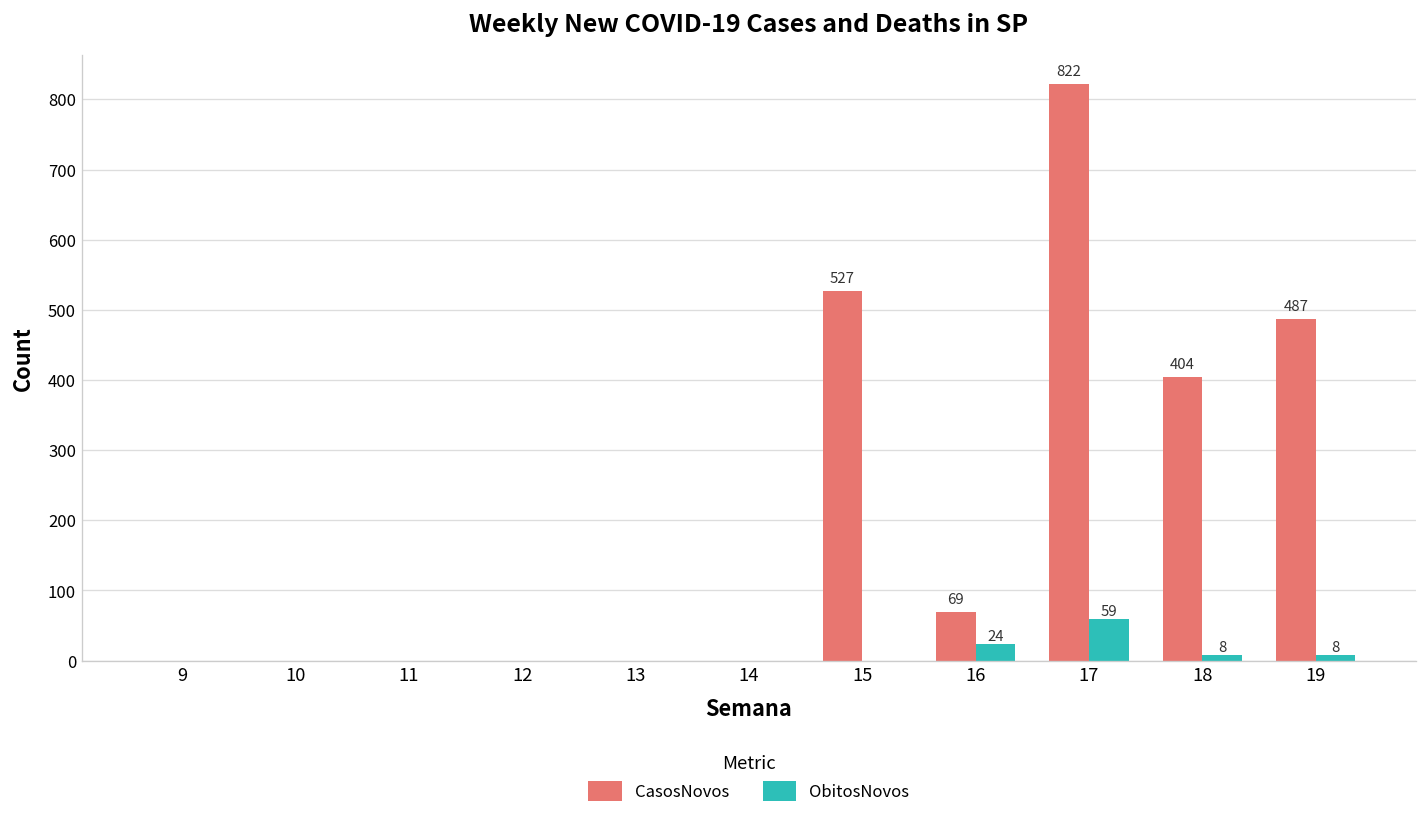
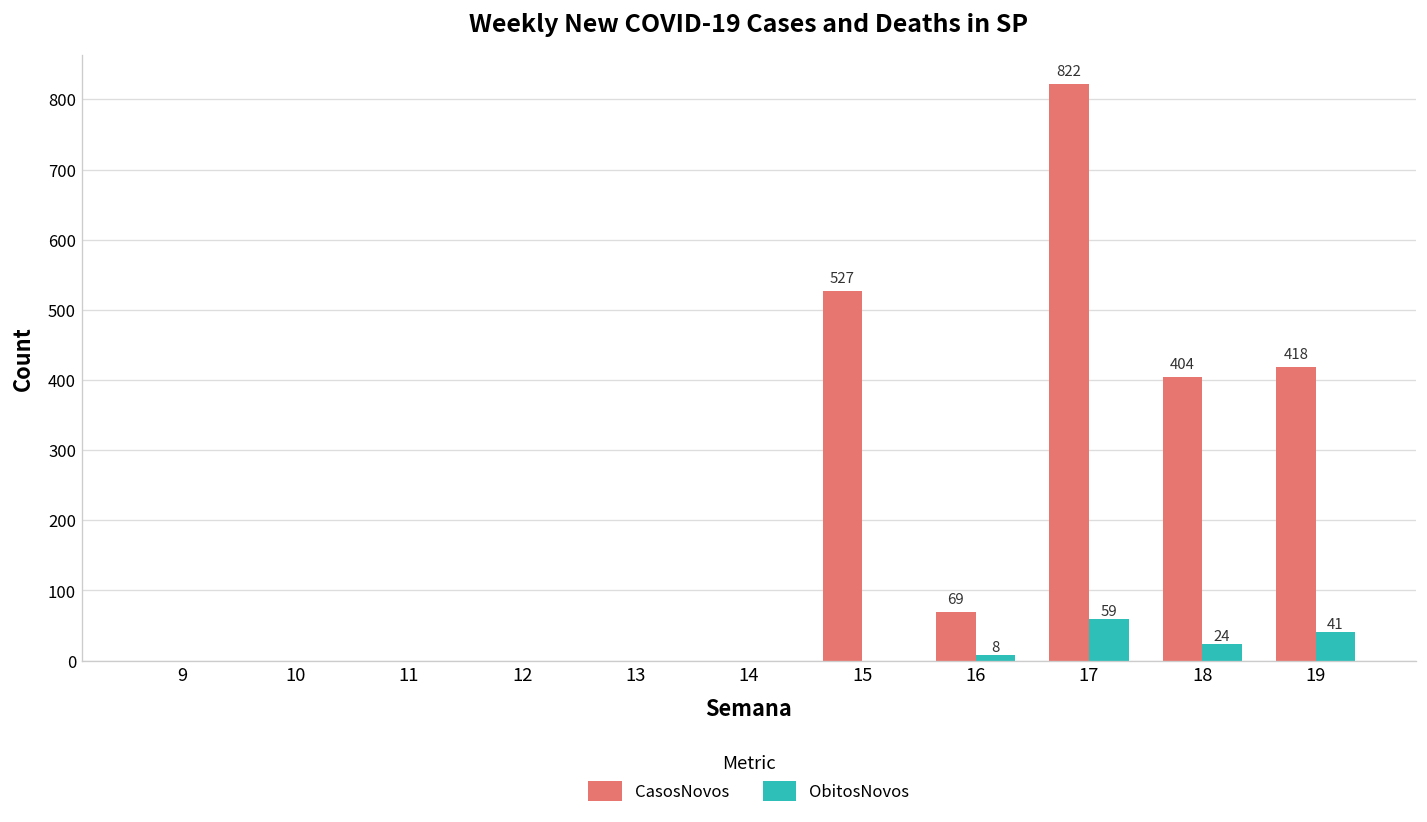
  {
    "CasosNovos": {
      "15": 527,
      "16": 69,
      "17": 822,
      "18": 404,
-     "19": 487
+     "19": 418
    },
    "ObitosNovos": {
-     "16": 24,
+     "16": 8,
      "17": 59,
-     "18": 8,
-     "19": 8
+     "18": 24,
+     "19": 41
    }
  }
